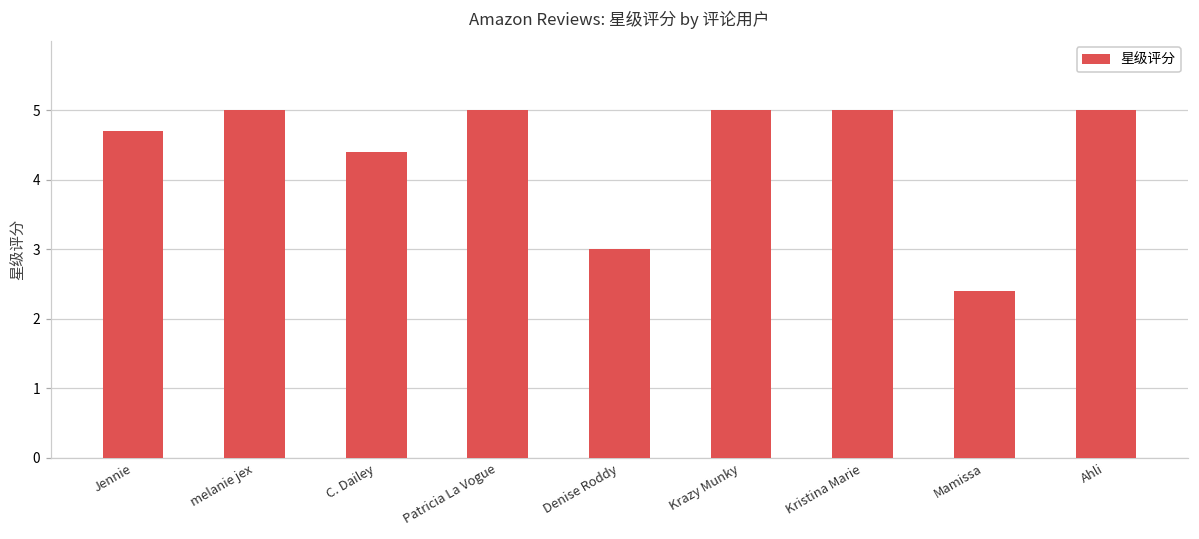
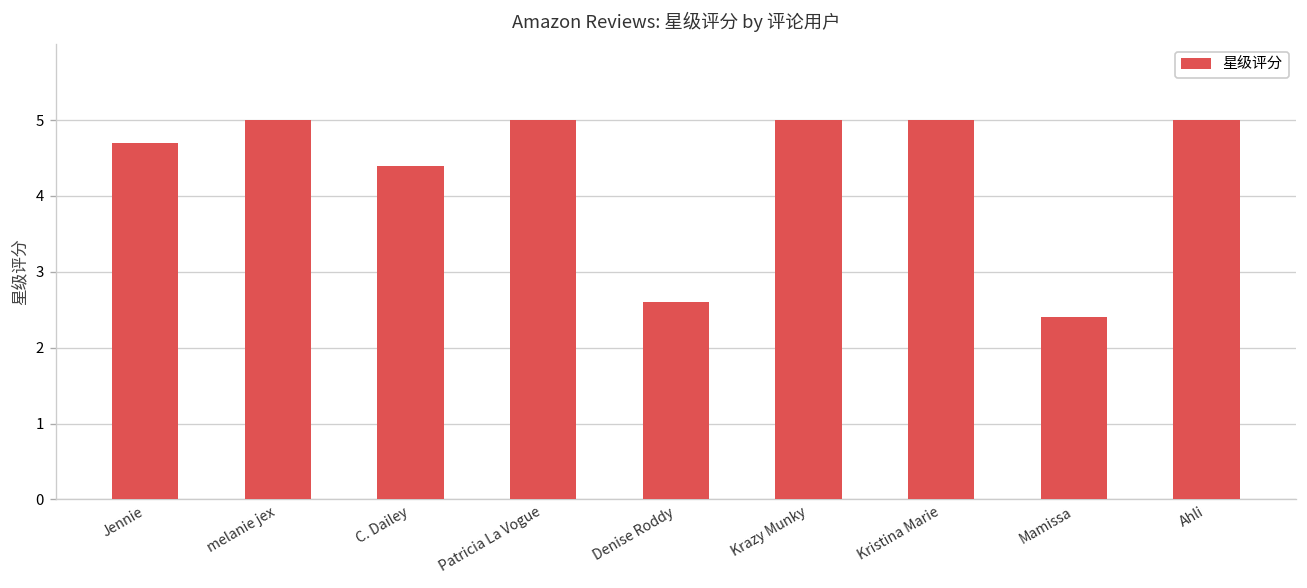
  {
    "Jennie": 4.7,
    "melanie jex": 5.0,
    "C. Dailey": 4.4,
    "Patricia La Vogue": 5.0,
-   "Denise Roddy": 3.0,
+   "Denise Roddy": 2.6,
    "Krazy Munky": 5.0,
    "Kristina Marie": 5.0,
    "Mamissa": 2.4,
    "Ahli": 5.0
  }
